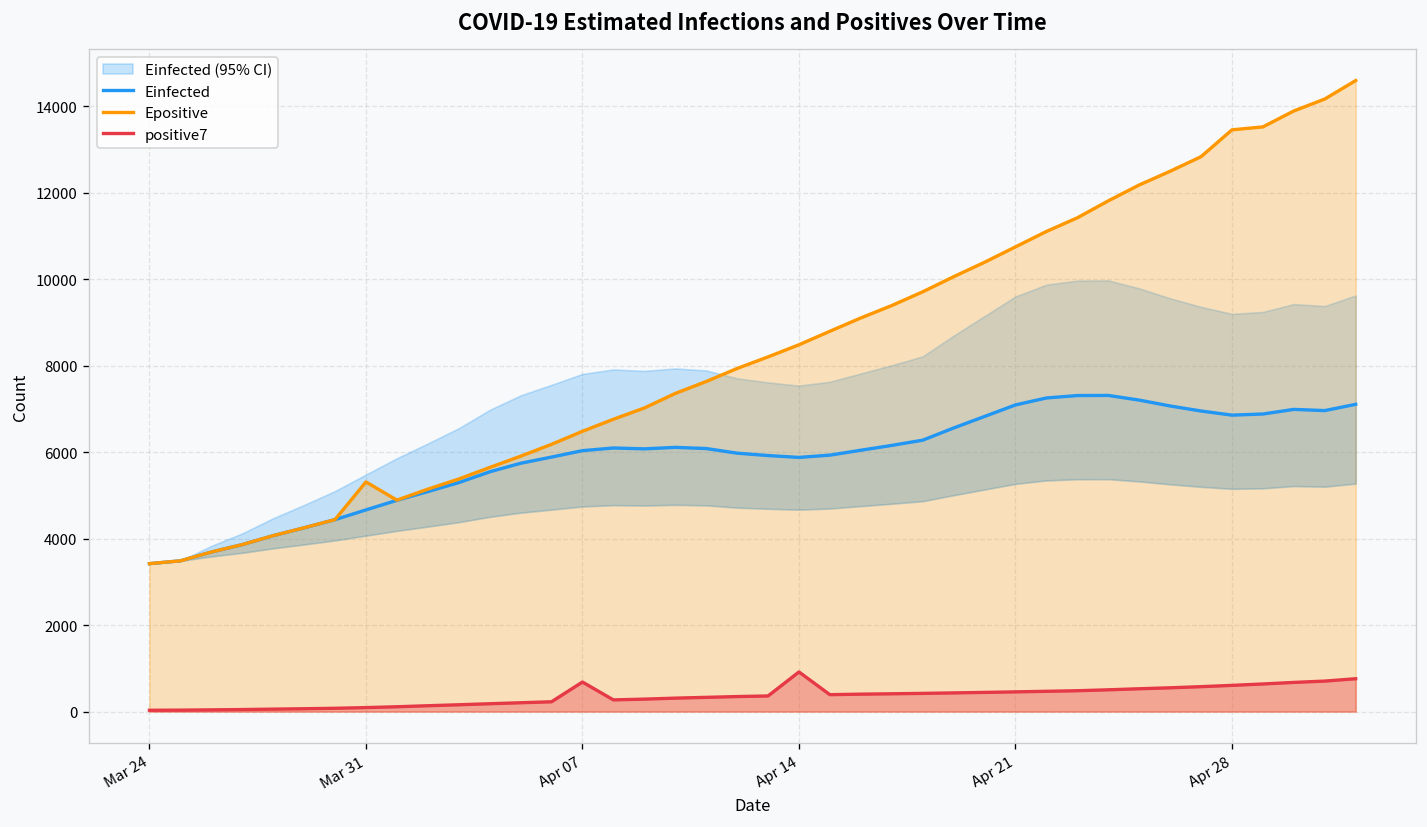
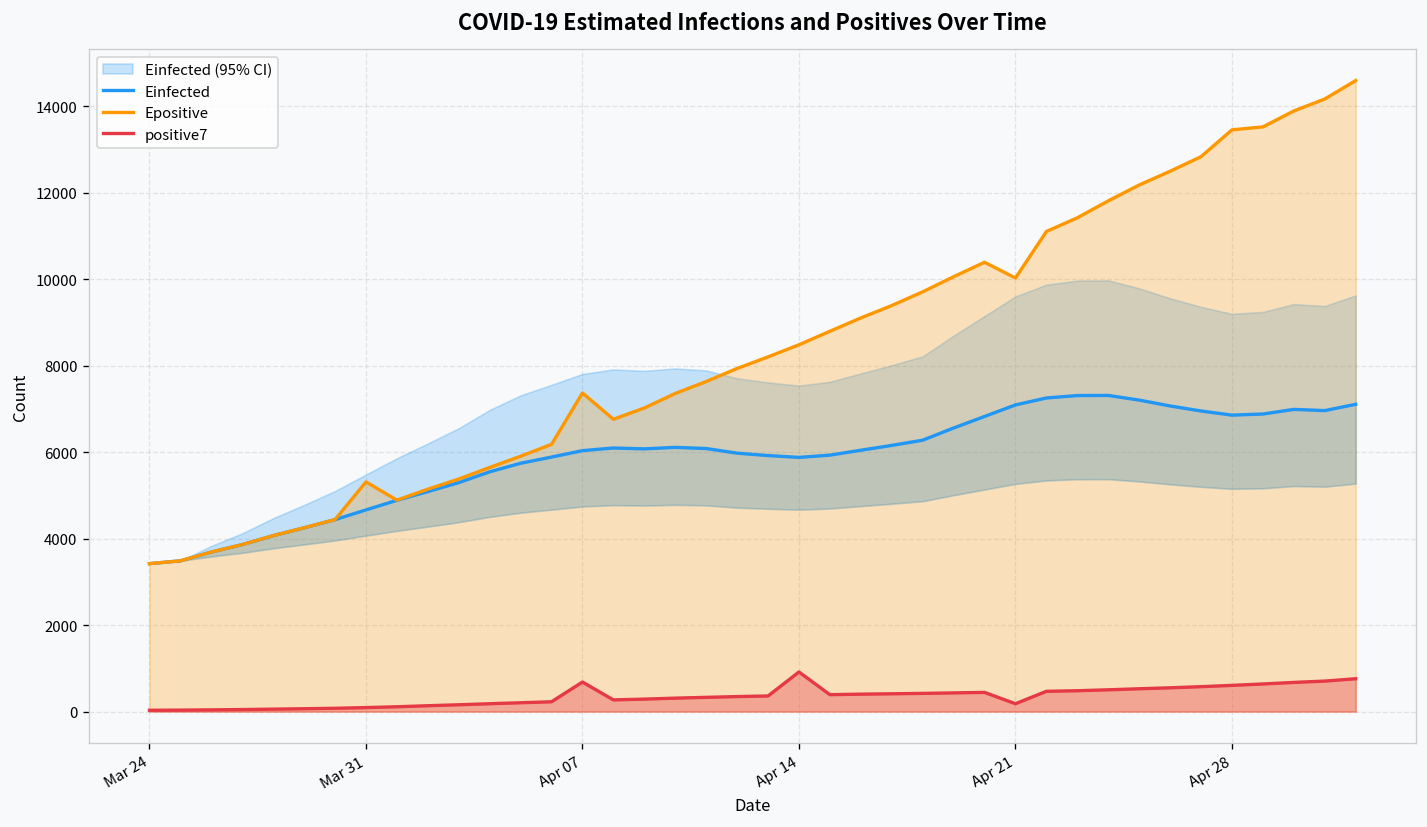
  {
    "Epositive": {
      "Mar 31": 5300,
-     "Apr 07": 6500,
+     "Apr 07": 7400,
      "Apr 14": 8500,
-     "Apr 21": 10700,
+     "Apr 21": 10000,
      "Apr 28": 13400
    },
    "positive7": {
      "Mar 24": 0,
      "Mar 31": 100,
      "Apr 07": 700,
      "Apr 14": 900,
-     "Apr 21": 500,
+     "Apr 21": 200,
      "Apr 28": 600
    }
  }
